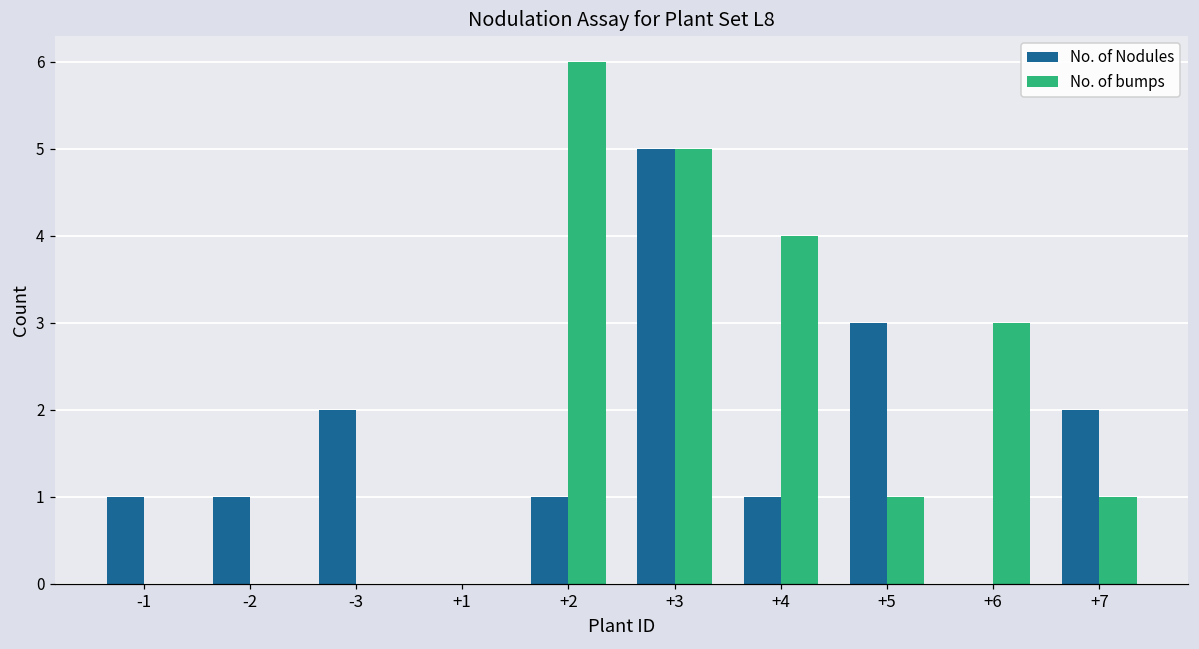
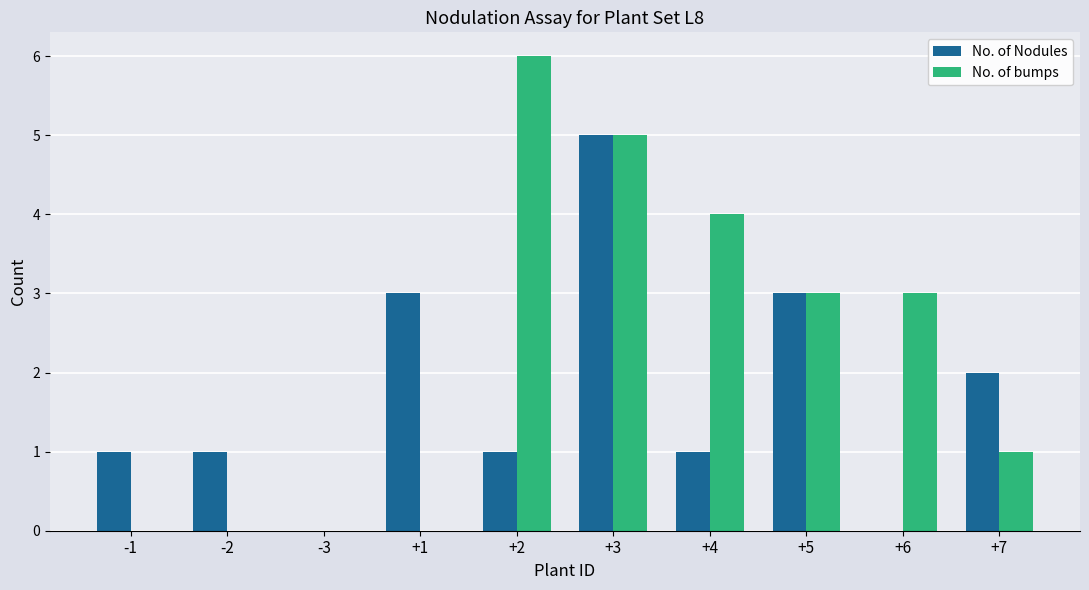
  {
    "No. of Nodules": {
      "-1": 1,
      "-2": 1,
-     "-3": 2,
-     "+1": 0,
+     "-3": 0,
+     "+1": 3,
      "+2": 1,
      "+3": 5,
      "+4": 1,
      "+5": 3,
      "+6": 0,
      "+7": 2
    },
    "No. of bumps": {
      "-1": 0,
      "-2": 0,
      "-3": 0,
      "+1": 0,
      "+2": 6,
      "+3": 5,
      "+4": 4,
-     "+5": 1,
+     "+5": 3,
      "+6": 3,
      "+7": 1
    }
  }
